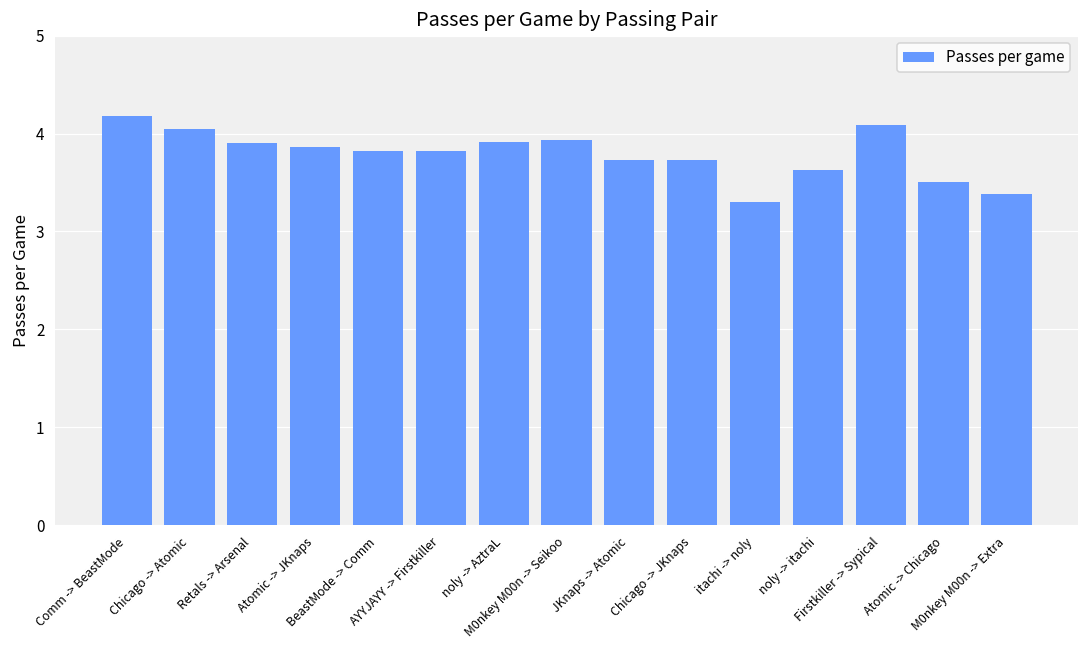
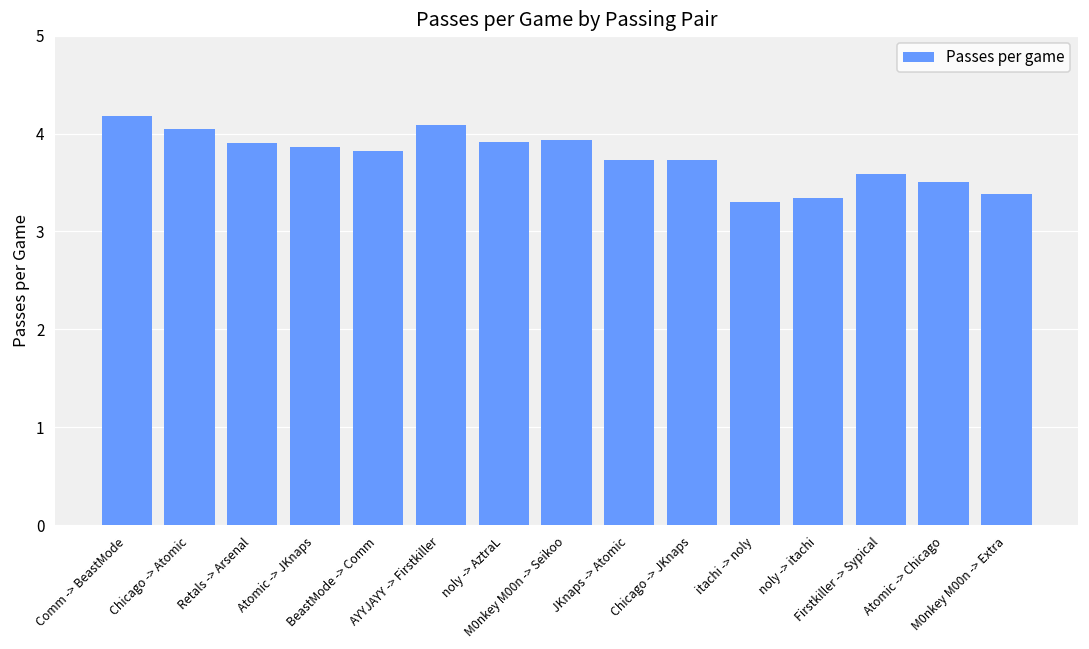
  {
    "Comm -> BeastMode": 4.2,
    "Chicago -> Atomic": 4.1,
    "Retals -> Arsenal": 3.9,
    "Atomic -> JKnaps": 3.9,
    "BeastMode -> Comm": 3.8,
-   "AYYJAYY -> Firstkiller": 3.8,
+   "AYYJAYY -> Firstkiller": 4.1,
    "noly -> AztraL": 3.9,
    "M0nkey M00n -> Seikoo": 3.9,
    "JKnaps -> Atomic": 3.7,
    "Chicago -> JKnaps": 3.7,
    "itachi -> noly": 3.3,
-   "noly -> itachi": 3.6,
-   "Firstkiller -> Sypical": 4.1,
+   "noly -> itachi": 3.3,
+   "Firstkiller -> Sypical": 3.6,
    "Atomic -> Chicago": 3.5,
    "M0nkey M00n -> Extra": 3.4
  }
